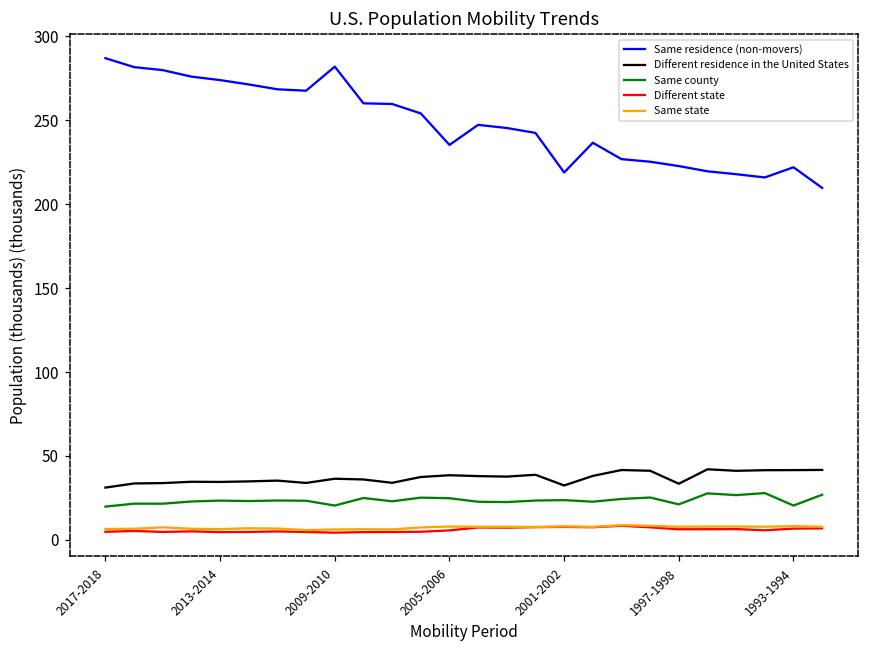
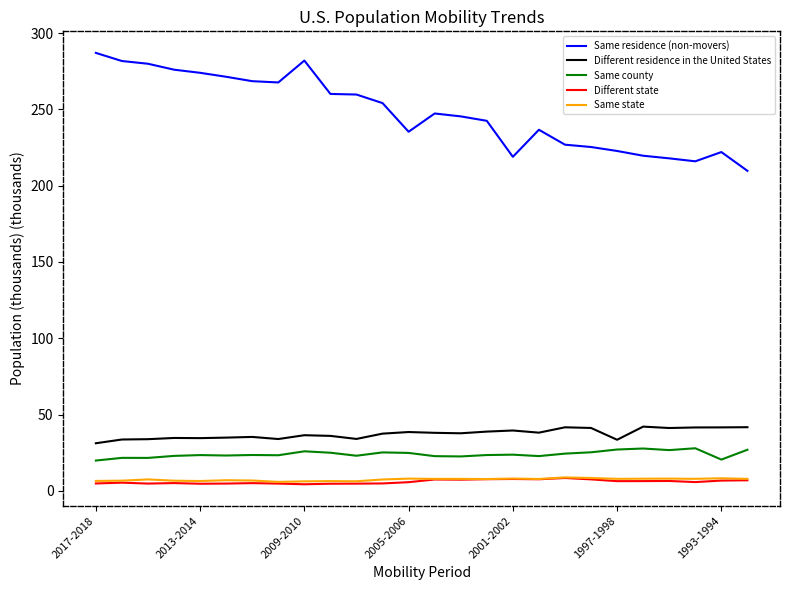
  {
    "Same residence (non-movers)": {
      "2017-2018": 287,
      "2013-2014": 274,
      "2009-2010": 282,
      "2005-2006": 235,
      "2001-2002": 219,
      "1997-1998": 223,
      "1993-1994": 222
    },
    "Different residence in the United States": {
      "2017-2018": 31,
      "2013-2014": 35,
      "2009-2010": 36,
      "2005-2006": 39,
-     "2001-2002": 32,
+     "2001-2002": 40,
      "1997-1998": 33,
      "1993-1994": 42
    },
    "Same county": {
      "2017-2018": 20,
      "2013-2014": 23,
-     "2009-2010": 20,
+     "2009-2010": 26,
      "2005-2006": 25,
      "2001-2002": 24,
-     "1997-1998": 21,
+     "1997-1998": 27,
      "1993-1994": 20
    },
    "Different state": {
      "2017-2018": 5,
      "2013-2014": 5,
      "2009-2010": 4,
      "2005-2006": 6
    },
    "Same state": {
      "2017-2018": 6,
      "2013-2014": 6,
      "2009-2010": 6,
      "2005-2006": 8
    }
  }
